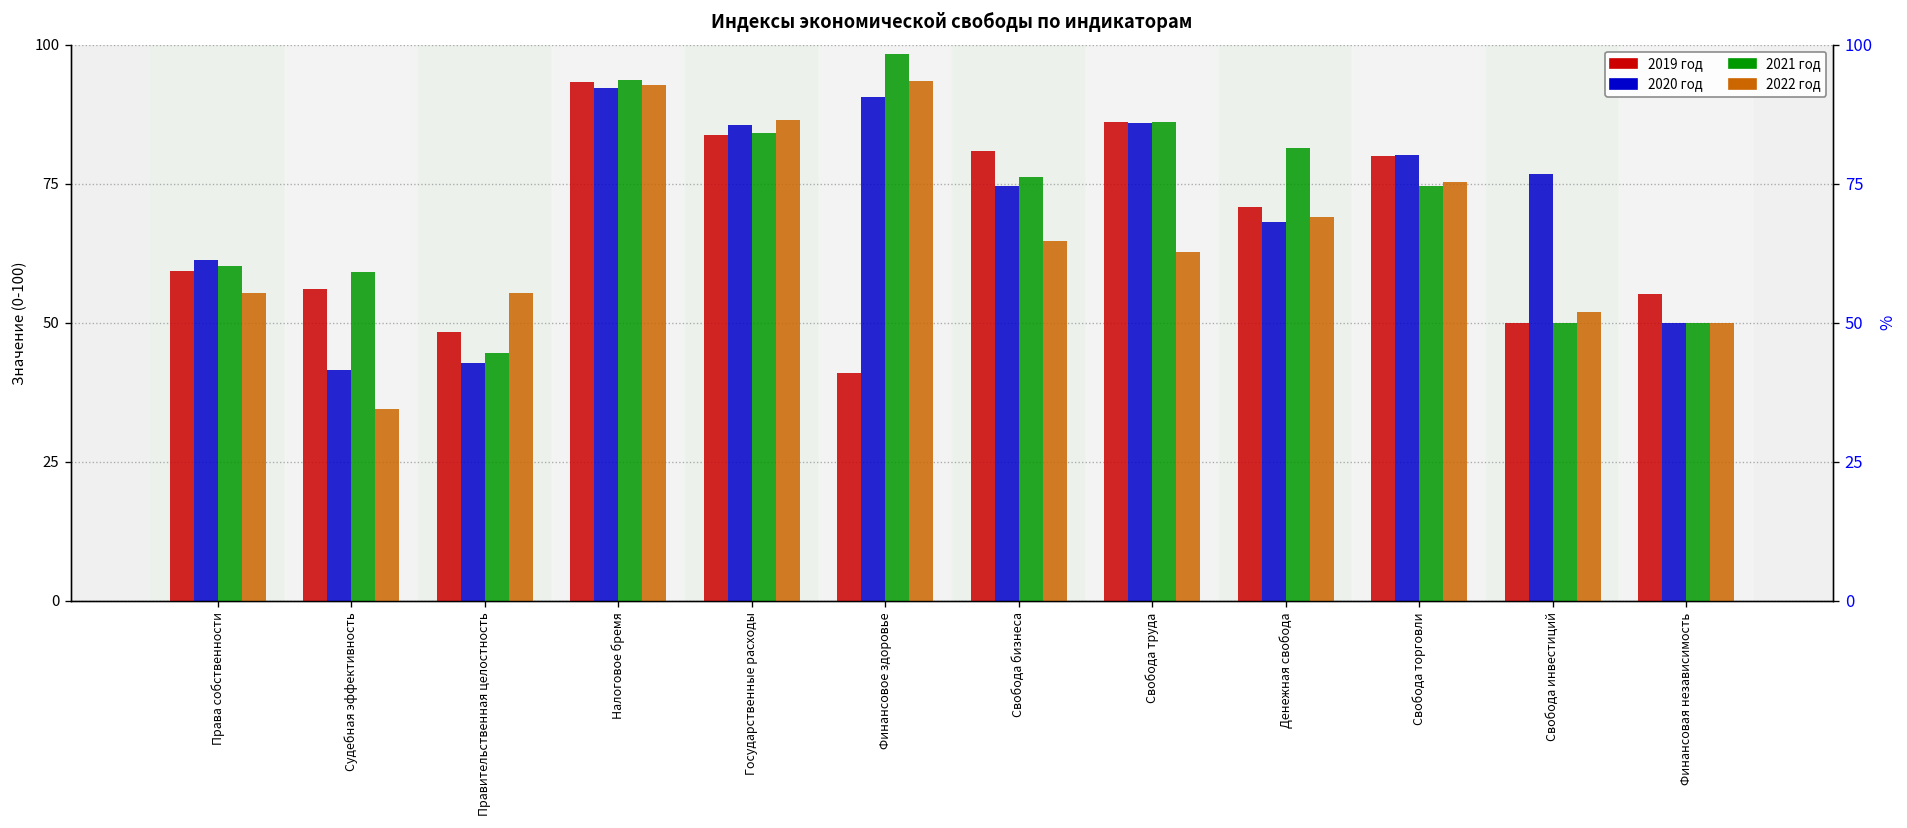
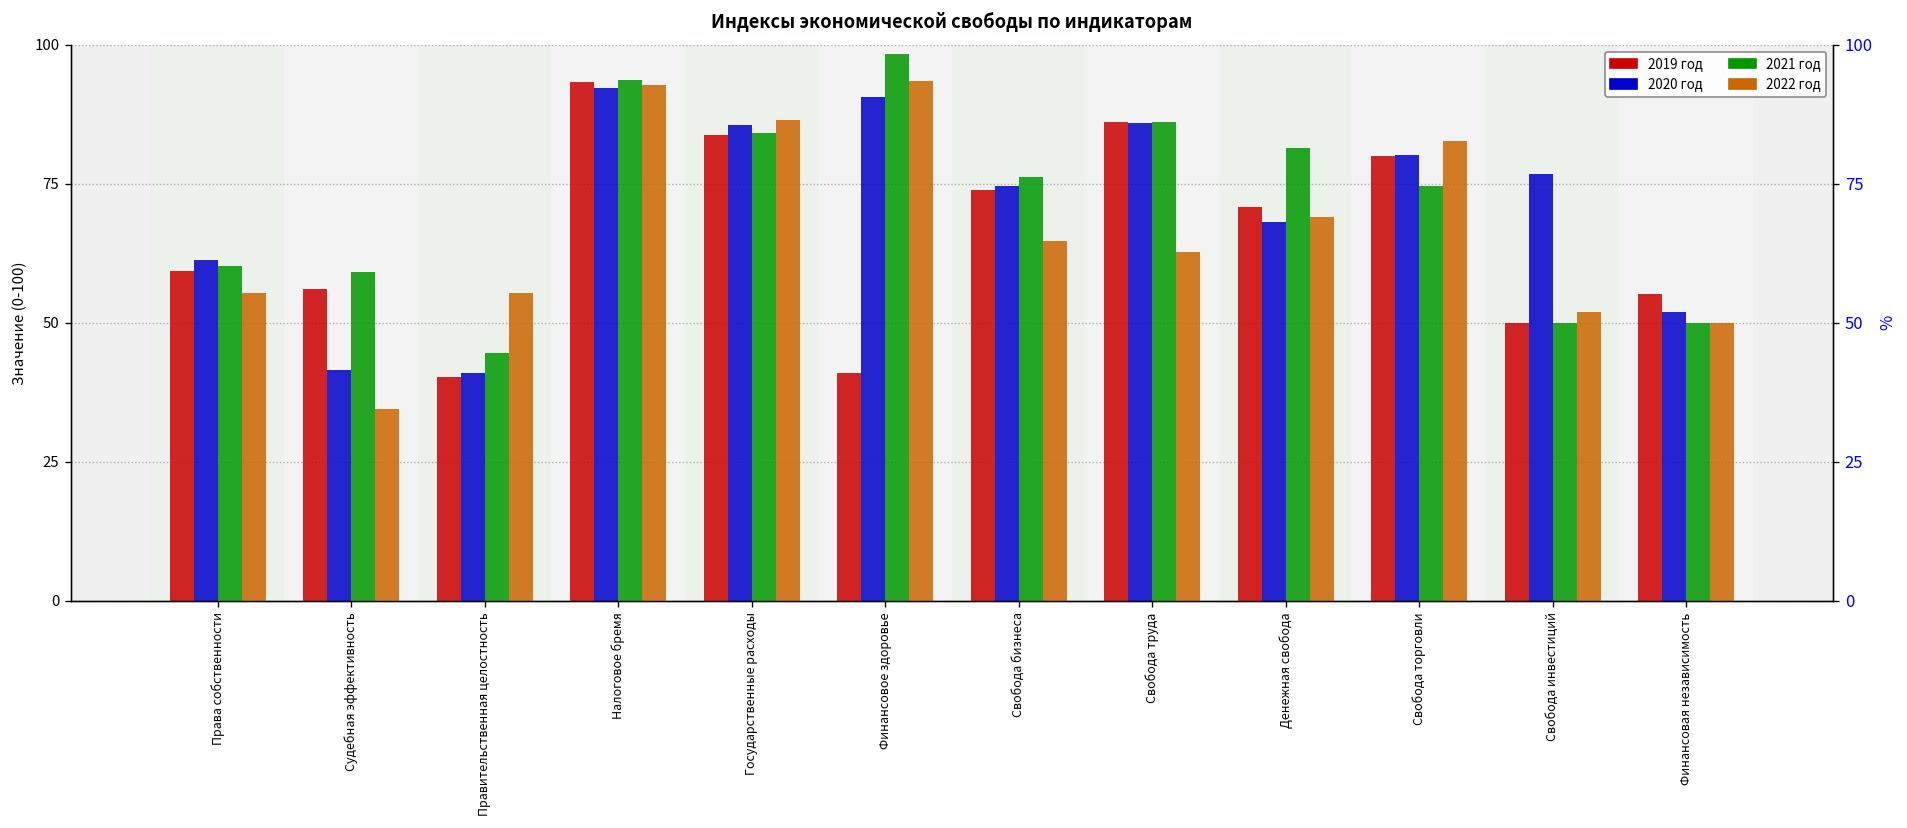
  {
    "2019 год": {
      "Права собственности": 59,
      "Судебная эффективность": 56,
-     "Правительственная целостность": 48,
+     "Правительственная целостность": 40,
      "Налоговое бремя": 93,
      "Государственные расходы": 84,
      "Финансовое здоровье": 41,
-     "Свобода бизнеса": 81,
+     "Свобода бизнеса": 74,
      "Свобода труда": 86,
      "Денежная свобода": 71,
      "Свобода торговли": 80,
      "Свобода инвестиций": 50,
      "Финансовая независимость": 55
    },
    "2020 год": {
      "Права собственности": 61,
      "Судебная эффективность": 42,
-     "Правительственная целостность": 43,
+     "Правительственная целостность": 41,
      "Налоговое бремя": 92,
      "Государственные расходы": 86,
      "Финансовое здоровье": 91,
      "Свобода бизнеса": 75,
      "Свобода труда": 86,
      "Денежная свобода": 68,
      "Свобода торговли": 80,
      "Свобода инвестиций": 77,
-     "Финансовая независимость": 50
+     "Финансовая независимость": 52
    },
    "2021 год": {
      "Права собственности": 60,
      "Судебная эффективность": 59,
      "Правительственная целостность": 45,
      "Налоговое бремя": 94,
      "Государственные расходы": 84,
      "Финансовое здоровье": 98,
      "Свобода бизнеса": 76,
      "Свобода труда": 86,
      "Денежная свобода": 81,
      "Свобода торговли": 75,
      "Свобода инвестиций": 50,
      "Финансовая независимость": 50
    },
    "2022 год": {
      "Права собственности": 55,
      "Судебная эффективность": 35,
      "Правительственная целостность": 55,
      "Налоговое бремя": 93,
      "Государственные расходы": 87,
      "Финансовое здоровье": 94,
      "Свобода бизнеса": 65,
      "Свобода труда": 63,
      "Денежная свобода": 69,
-     "Свобода торговли": 75,
+     "Свобода торговли": 83,
      "Свобода инвестиций": 52,
      "Финансовая независимость": 50
    }
  }
